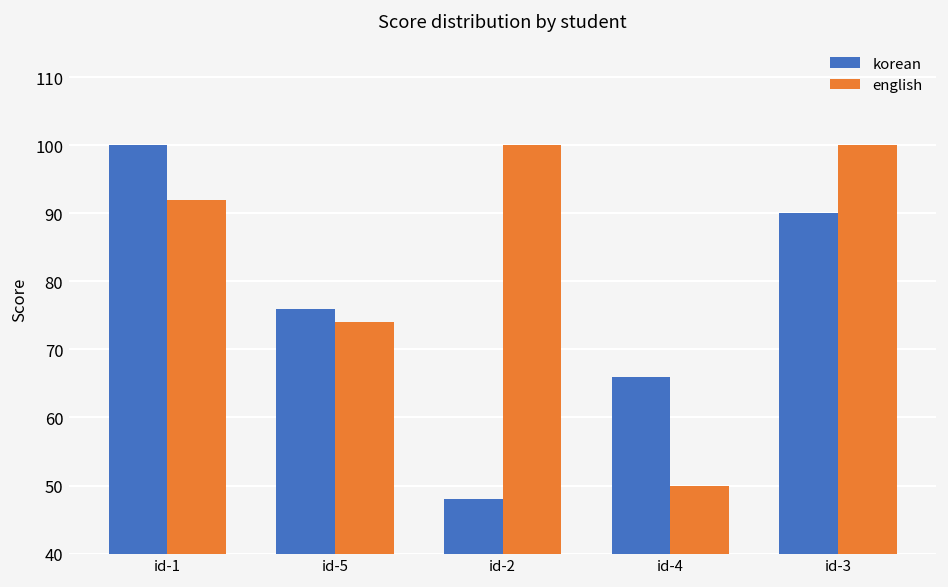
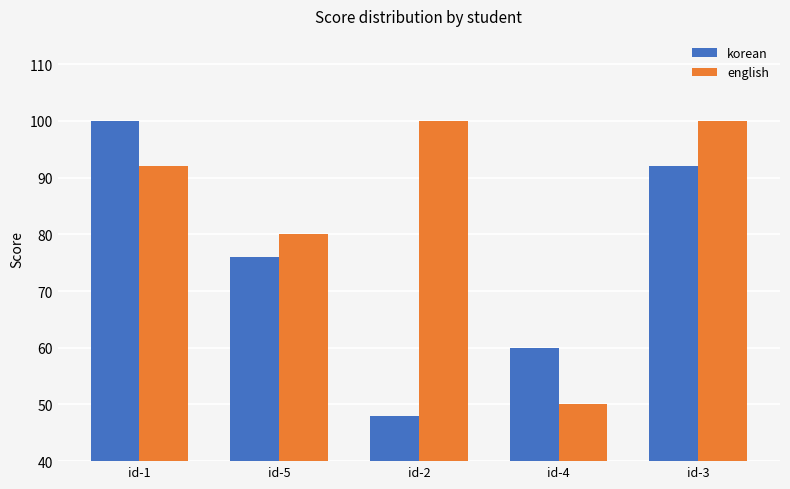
  {
    "korean": {
      "id-1": 100,
      "id-5": 76,
      "id-2": 48,
-     "id-4": 66,
-     "id-3": 90
+     "id-4": 60,
+     "id-3": 92
    },
    "english": {
      "id-1": 92,
-     "id-5": 74,
+     "id-5": 80,
      "id-2": 100,
      "id-4": 50,
      "id-3": 100
    }
  }
